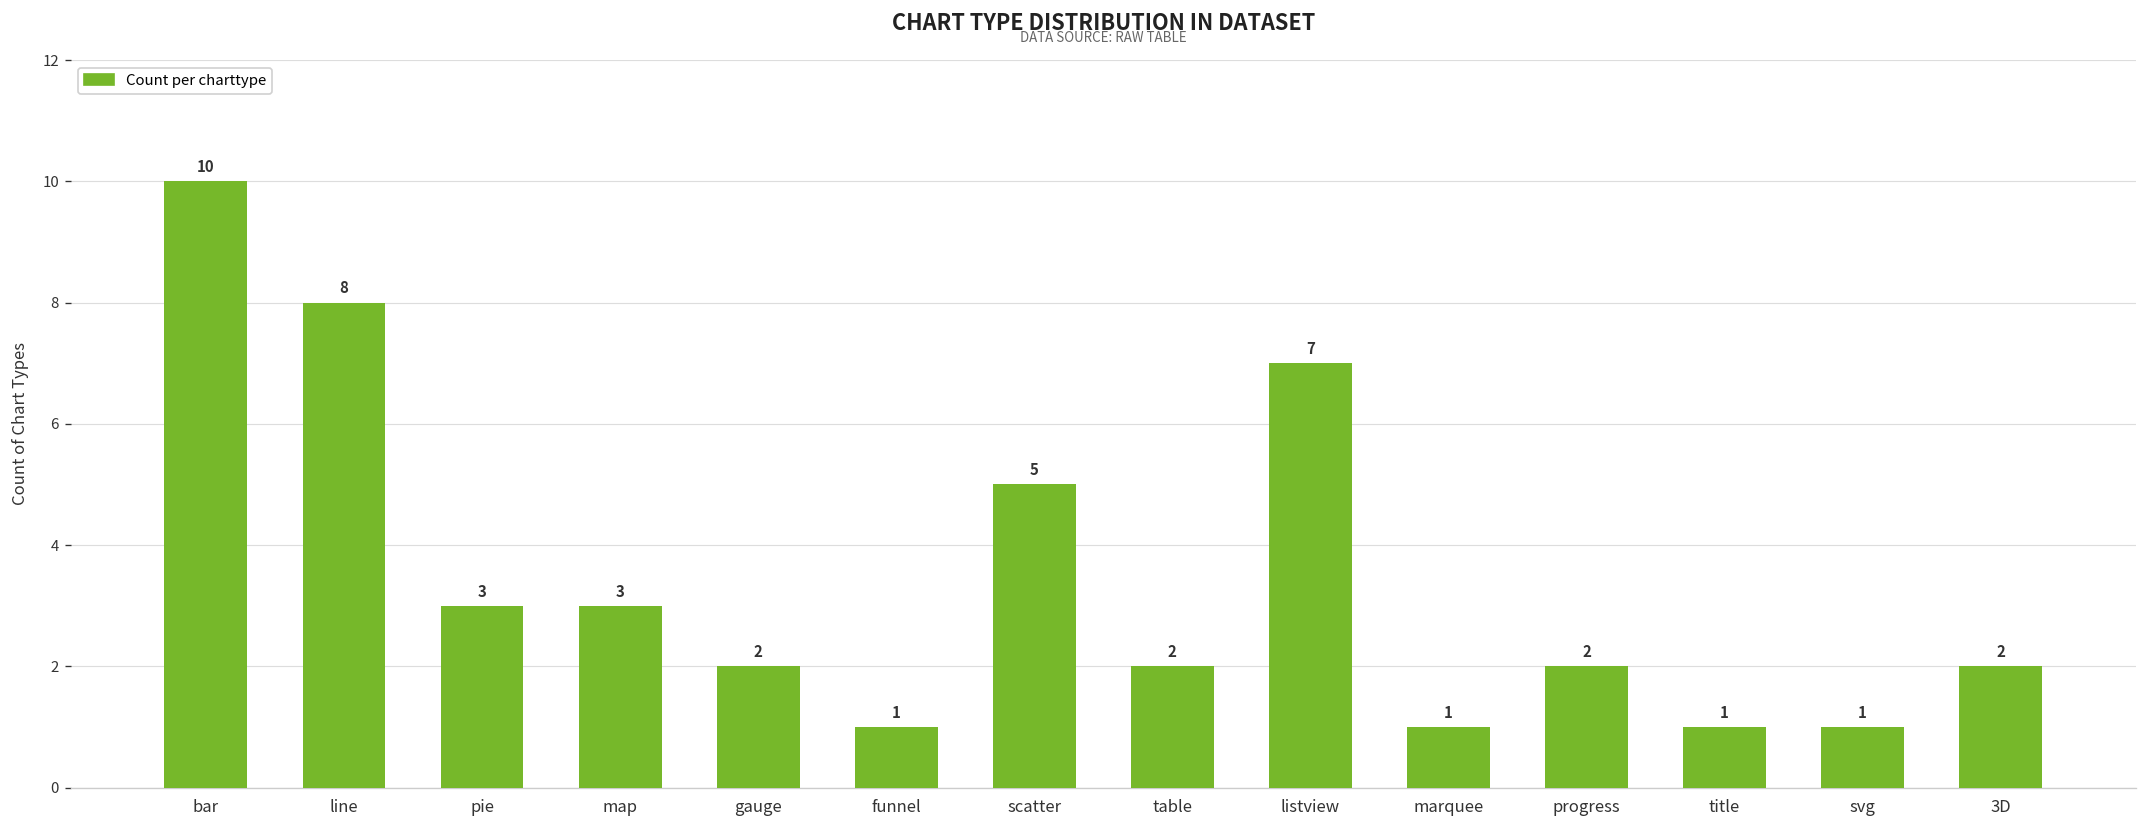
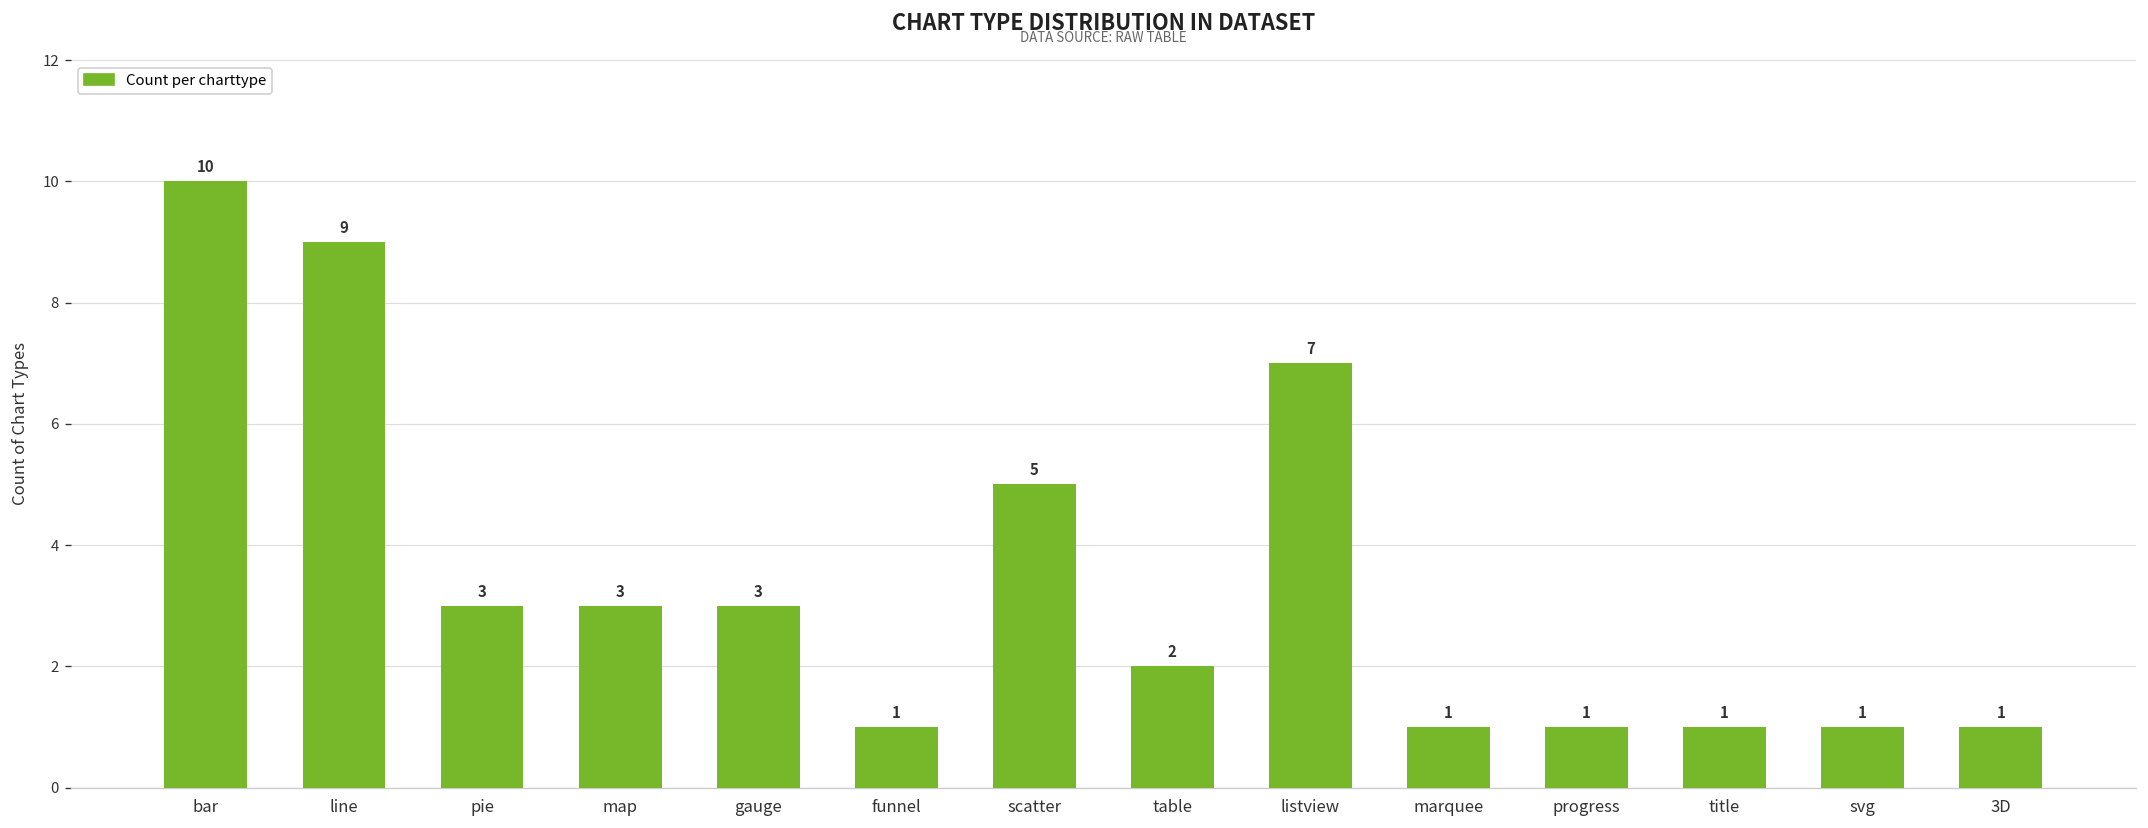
  {
    "bar": 10,
-   "line": 8,
+   "line": 9,
    "pie": 3,
    "map": 3,
-   "gauge": 2,
+   "gauge": 3,
    "funnel": 1,
    "scatter": 5,
    "table": 2,
    "listview": 7,
    "marquee": 1,
-   "progress": 2,
+   "progress": 1,
    "title": 1,
    "svg": 1,
-   "3D": 2
+   "3D": 1
  }
